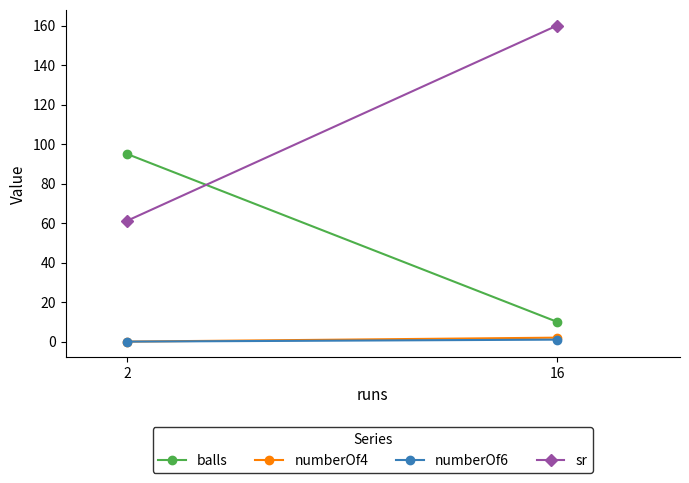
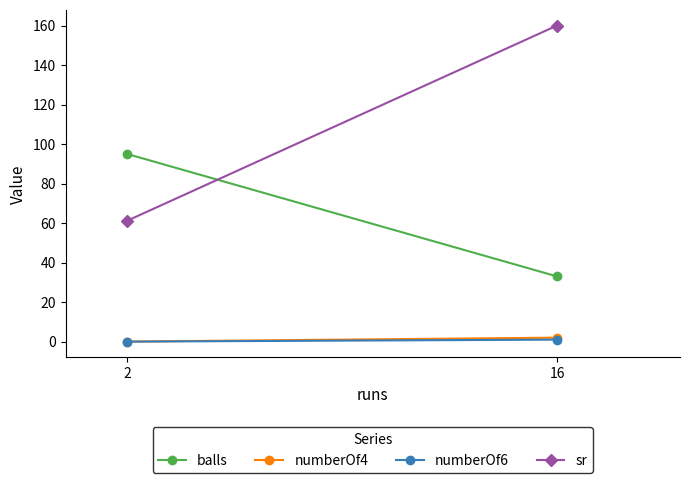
  {
    "balls": {
      "2": 95,
-     "16": 10
+     "16": 33
    },
    "sr": {
      "2": 61,
      "16": 160
    }
  }
